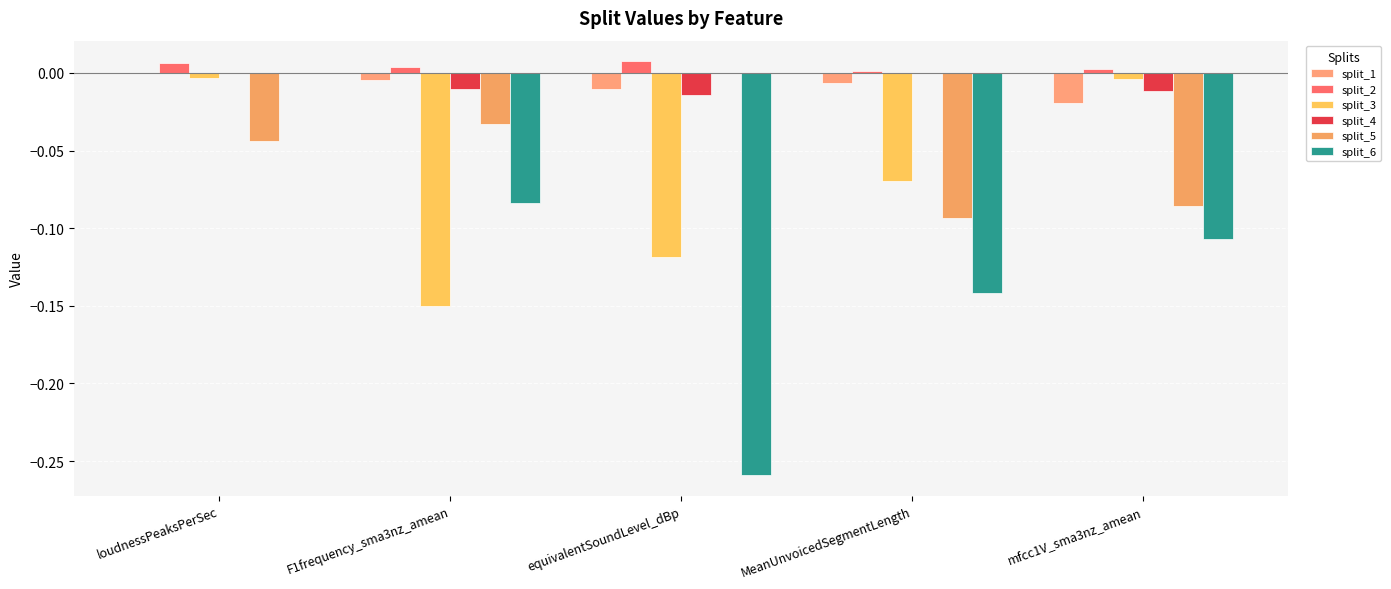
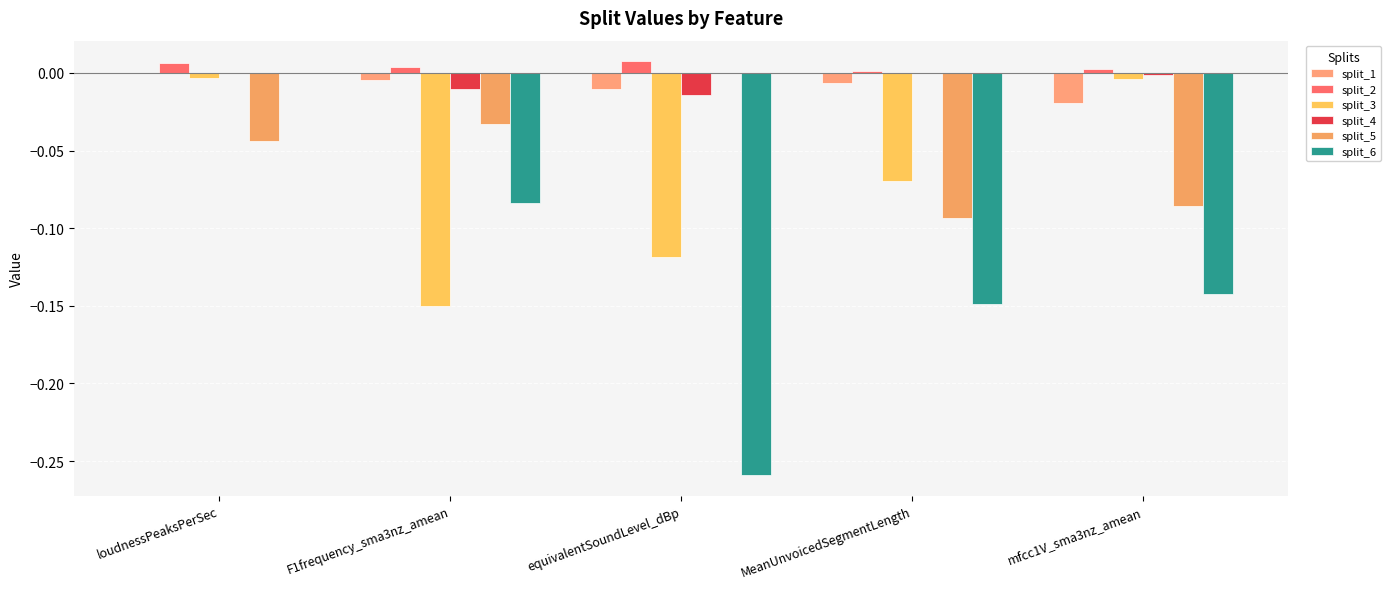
  {
    "split_4": {
      "loudnessPeaksPerSec": 0.000,
      "F1frequency_sma3nz_amean": -0.011,
      "equivalentSoundLevel_dBp": -0.014,
-     "mfcc1V_sma3nz_amean": -0.011
+     "mfcc1V_sma3nz_amean": -0.001
    },
    "split_6": {
      "loudnessPeaksPerSec": 0.000,
      "F1frequency_sma3nz_amean": -0.084,
      "equivalentSoundLevel_dBp": -0.259,
-     "MeanUnvoicedSegmentLength": -0.142,
-     "mfcc1V_sma3nz_amean": -0.107
+     "MeanUnvoicedSegmentLength": -0.149,
+     "mfcc1V_sma3nz_amean": -0.142
    }
  }
